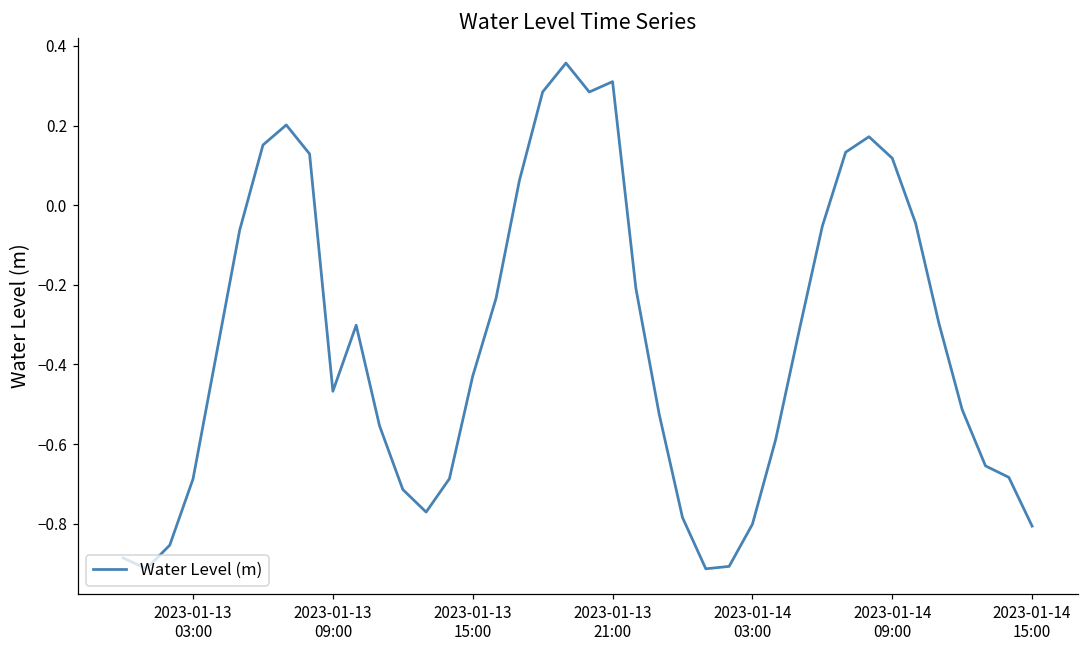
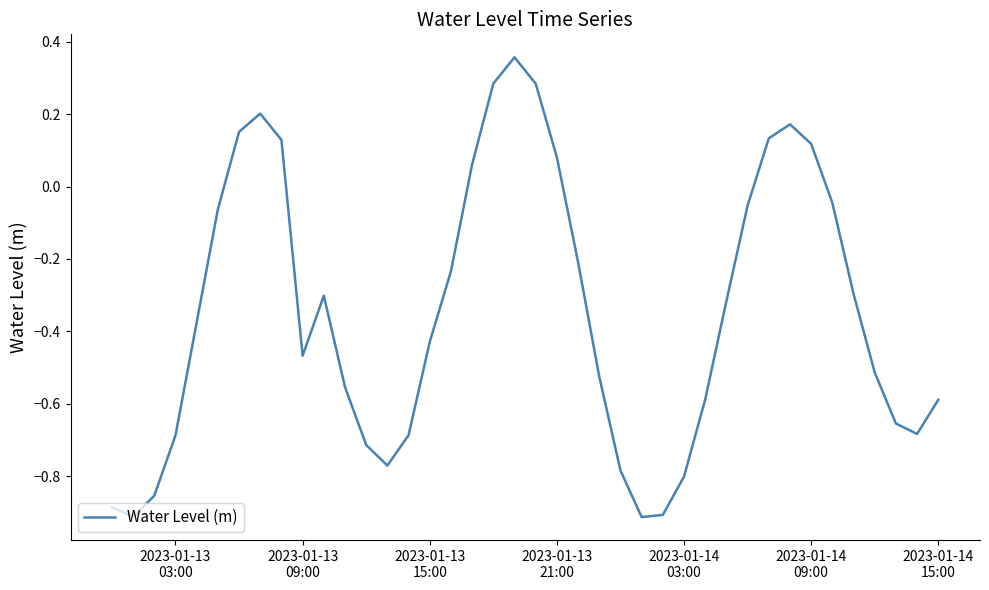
  {
    "2023-01-13 03:00": -0.69,
    "2023-01-13 09:00": -0.47,
    "2023-01-13 15:00": -0.43,
-   "2023-01-13 21:00": 0.31,
+   "2023-01-13 21:00": 0.08,
    "2023-01-14 03:00": -0.80,
    "2023-01-14 09:00": 0.12,
-   "2023-01-14 15:00": -0.81
+   "2023-01-14 15:00": -0.59
  }
